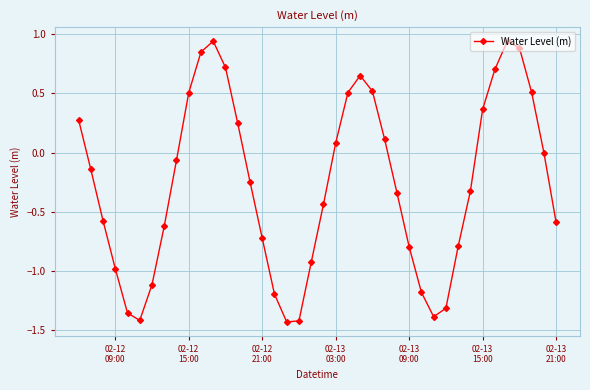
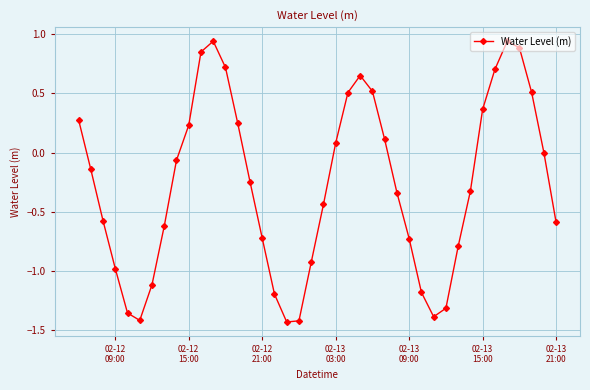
  {
    "02-12 09:00": -0.98,
-   "02-12 15:00": 0.51,
+   "02-12 15:00": 0.23,
    "02-12 21:00": -0.72,
    "02-13 03:00": 0.08,
-   "02-13 09:00": -0.80,
+   "02-13 09:00": -0.73,
    "02-13 15:00": 0.37,
    "02-13 21:00": -0.59
  }
